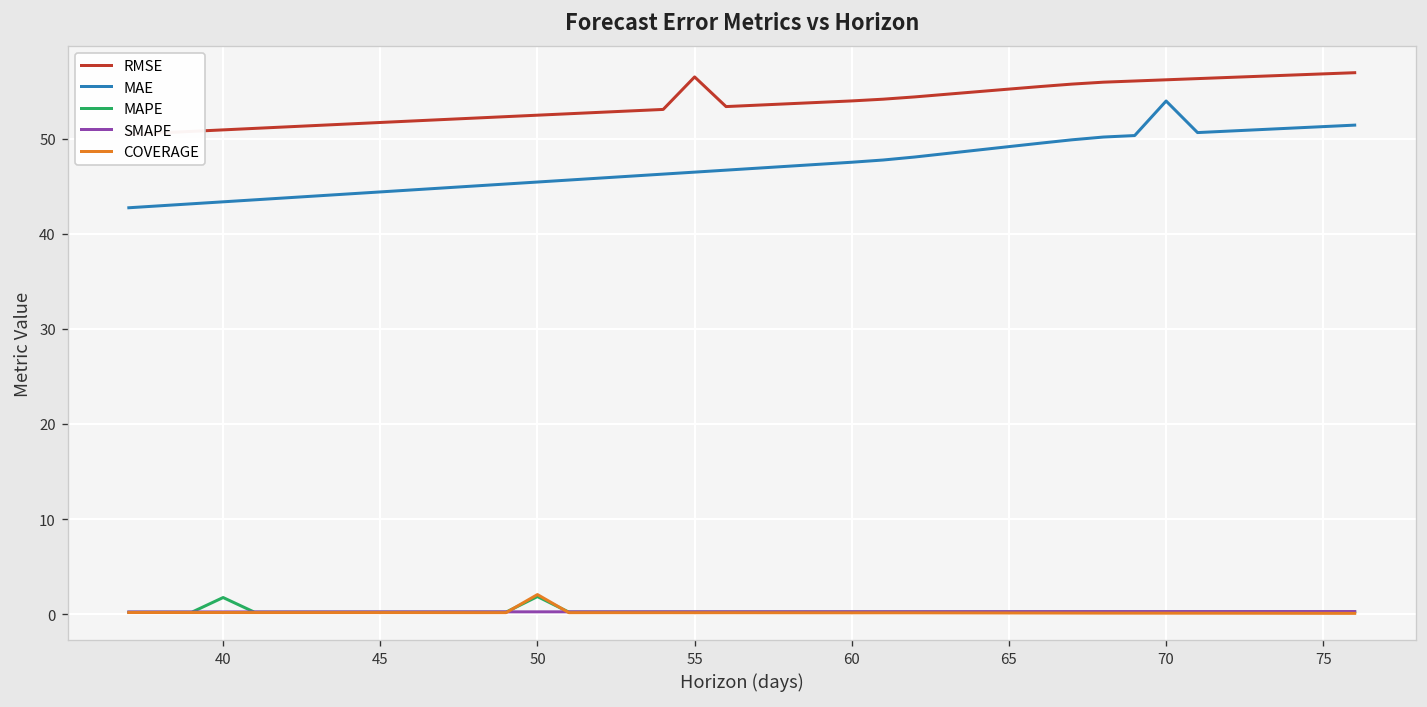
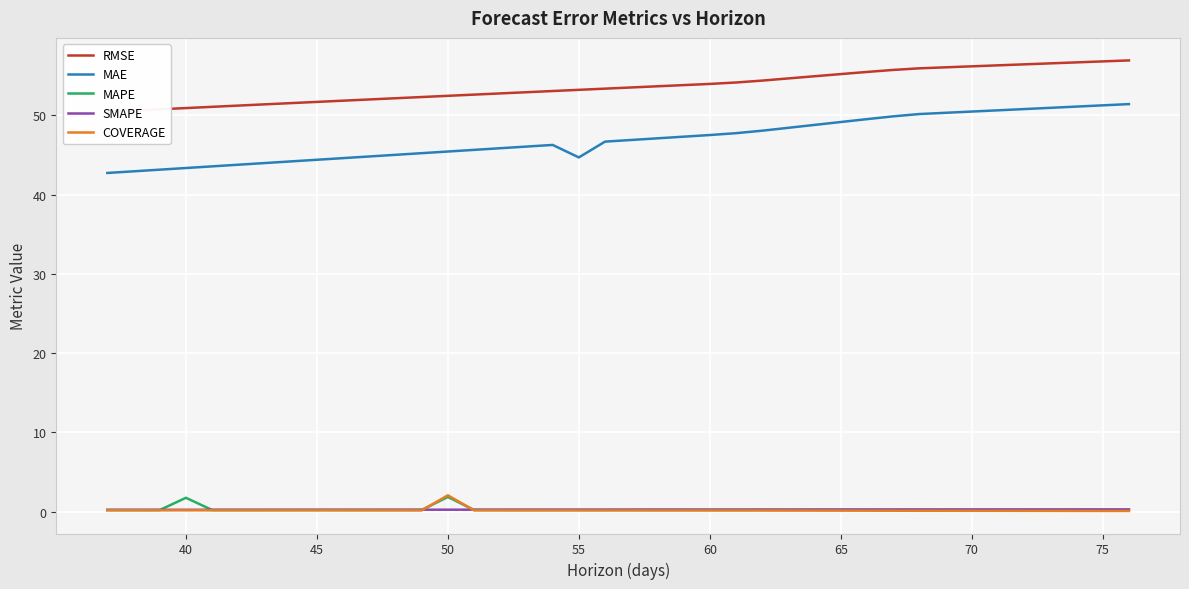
  {
    "RMSE": {
      "40": 51,
      "45": 52,
      "50": 52,
-     "55": 56,
+     "55": 53,
      "60": 54,
      "65": 55,
      "70": 56,
      "75": 57
    },
    "MAE": {
      "40": 43,
      "45": 44,
      "50": 45,
-     "55": 46,
+     "55": 45,
      "60": 48,
      "65": 49,
-     "70": 54,
+     "70": 50,
      "75": 51
    },
    "MAPE": {
      "40": 2
    },
    "SMAPE": {
      "50": 0
    }
  }
